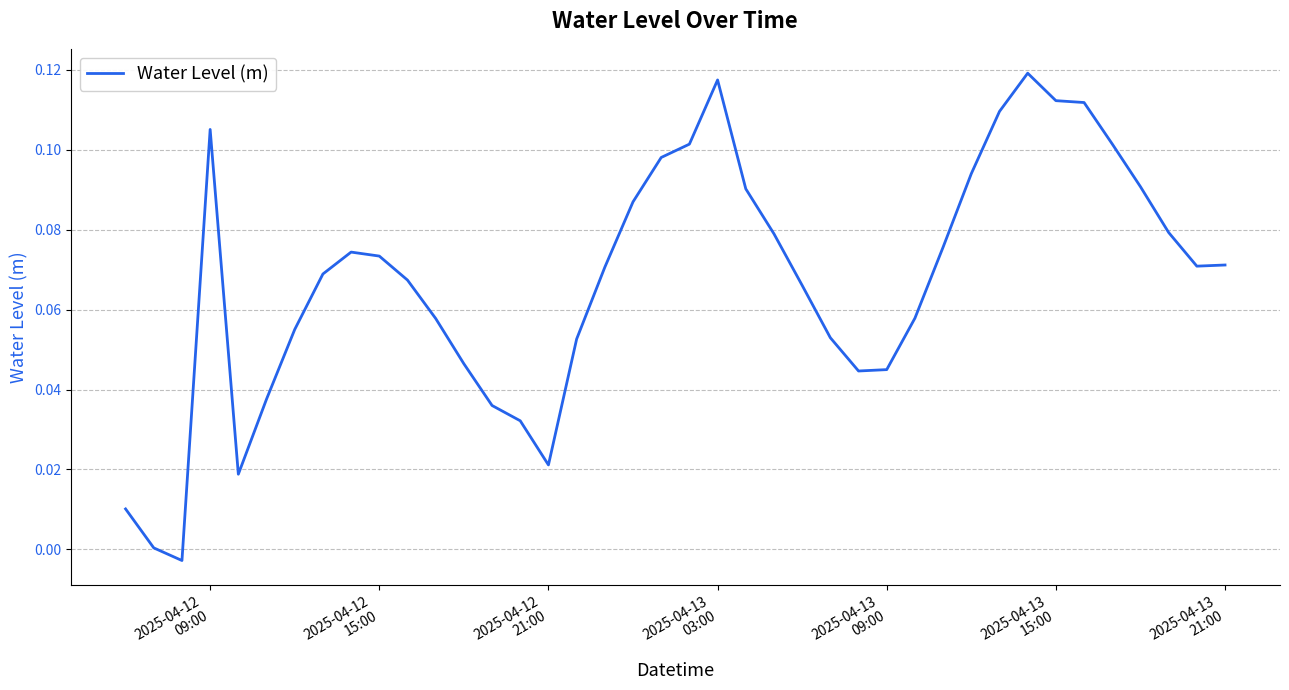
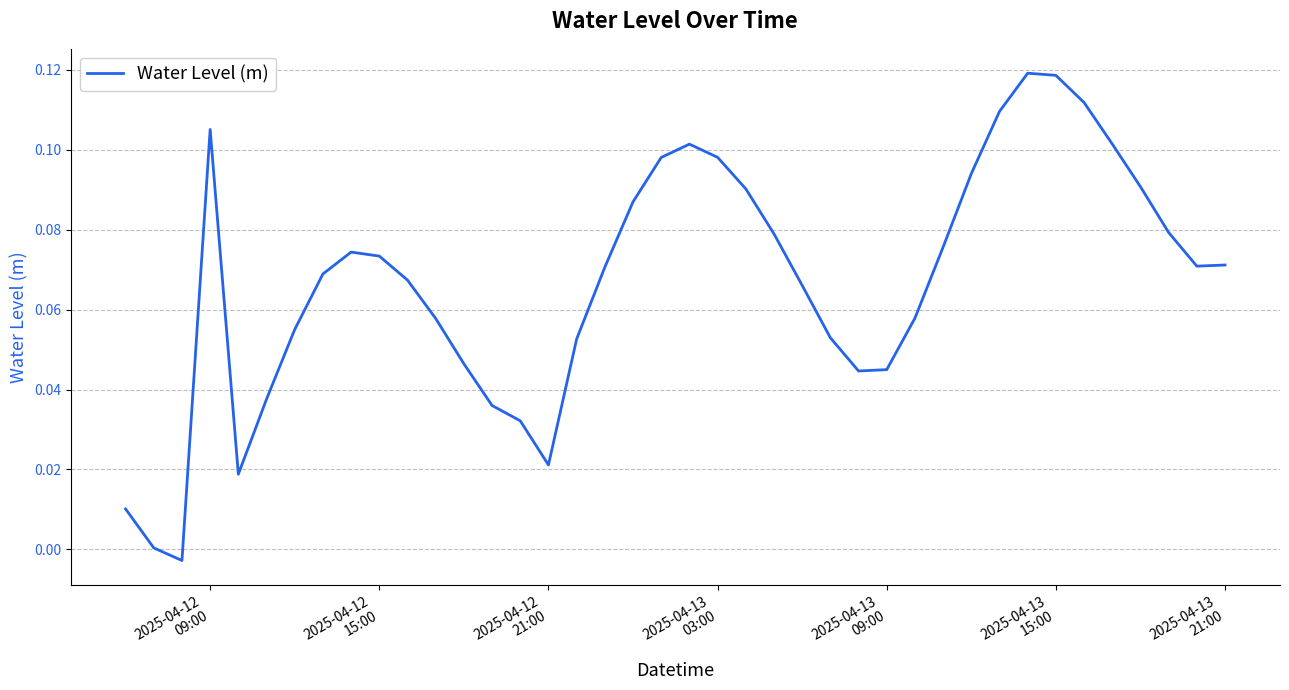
  {
    "2025-04-12 09:00": 0.105,
    "2025-04-12 15:00": 0.073,
    "2025-04-12 21:00": 0.021,
-   "2025-04-13 03:00": 0.117,
+   "2025-04-13 03:00": 0.098,
    "2025-04-13 09:00": 0.045,
-   "2025-04-13 15:00": 0.112,
+   "2025-04-13 15:00": 0.119,
    "2025-04-13 21:00": 0.071
  }
